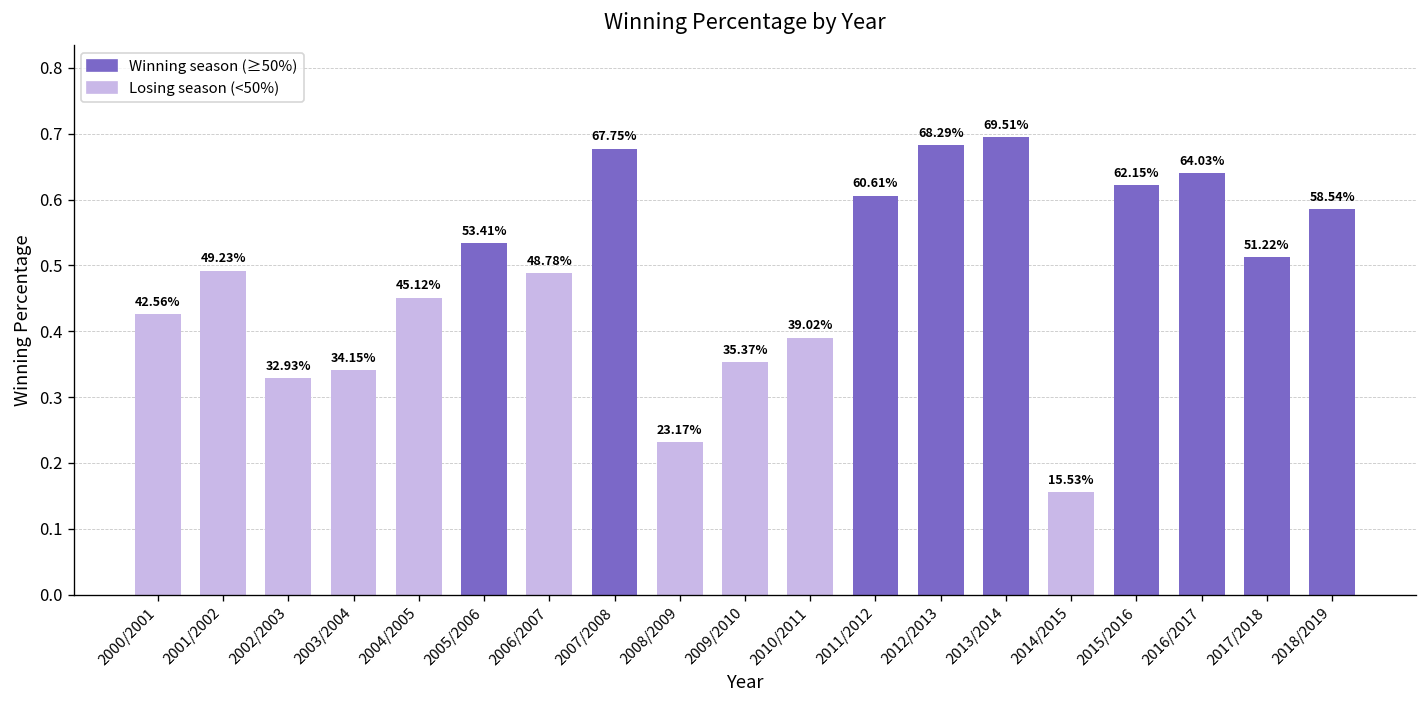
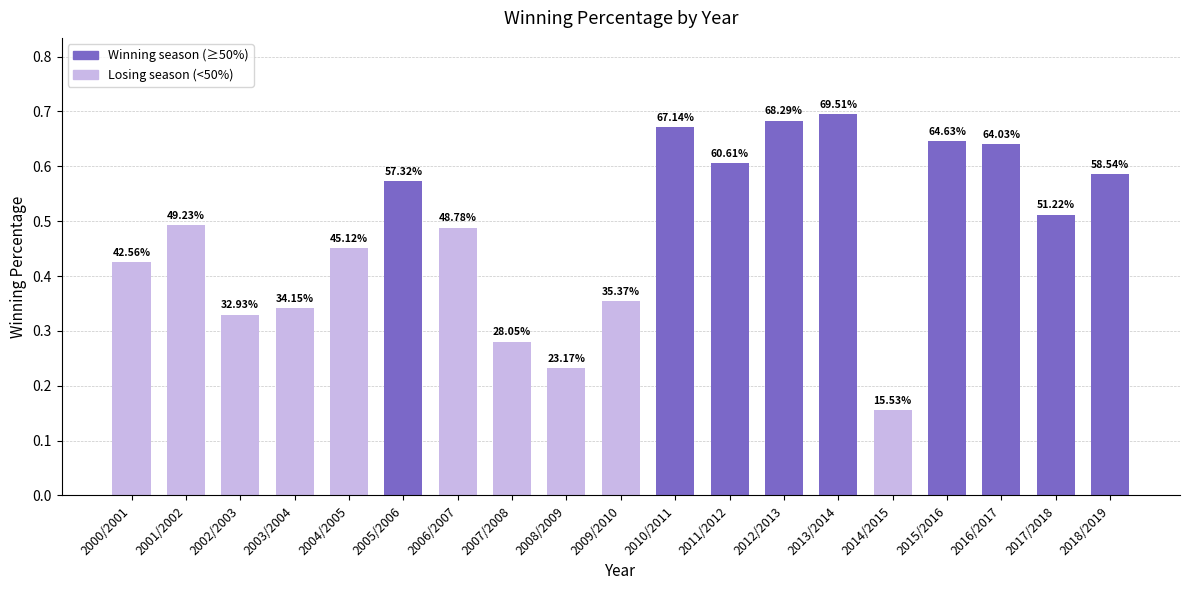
  {
    "2000/2001": "42.56%",
    "2001/2002": "49.23%",
    "2002/2003": "32.93%",
    "2003/2004": "34.15%",
    "2004/2005": "45.12%",
-   "2005/2006": "53.41%",
+   "2005/2006": "57.32%",
    "2006/2007": "48.78%",
-   "2007/2008": "67.75%",
+   "2007/2008": "28.05%",
    "2008/2009": "23.17%",
    "2009/2010": "35.37%",
-   "2010/2011": "39.02%",
+   "2010/2011": "67.14%",
    "2011/2012": "60.61%",
    "2012/2013": "68.29%",
    "2013/2014": "69.51%",
    "2014/2015": "15.53%",
-   "2015/2016": "62.15%",
+   "2015/2016": "64.63%",
    "2016/2017": "64.03%",
    "2017/2018": "51.22%",
    "2018/2019": "58.54%"
  }
